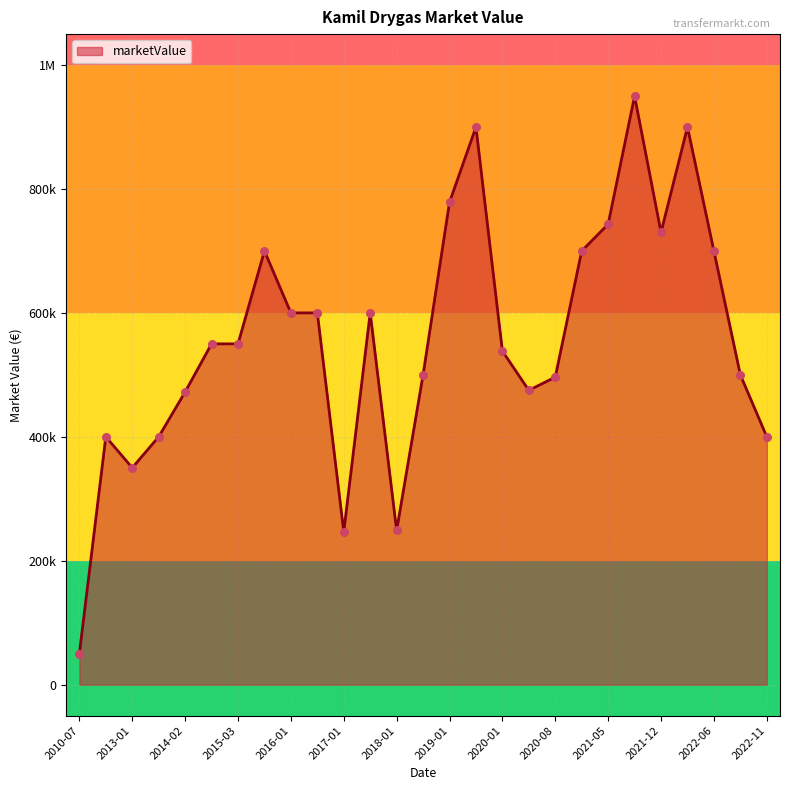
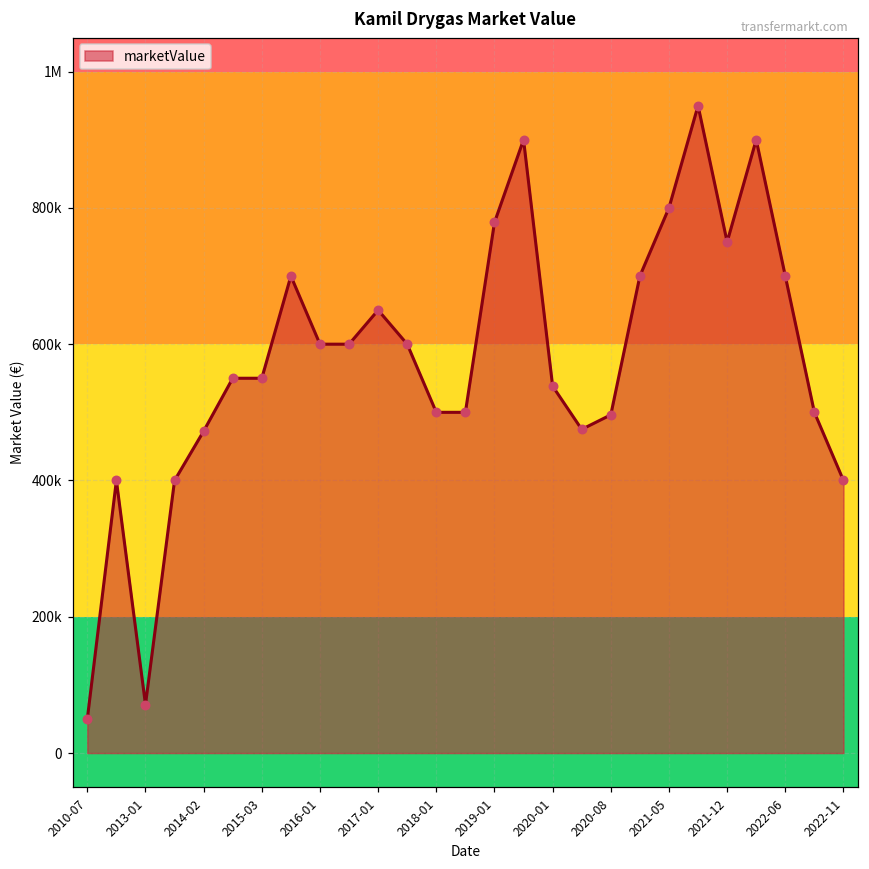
  {
    "2010-07": 50000,
-   "2013-01": 350000,
+   "2013-01": 70000,
    "2014-02": 470000,
    "2015-03": 550000,
    "2016-01": 600000,
-   "2017-01": 250000,
-   "2018-01": 250000,
+   "2017-01": 650000,
+   "2018-01": 500000,
    "2019-01": 780000,
    "2020-01": 540000,
    "2020-08": 500000,
-   "2021-05": 740000,
-   "2021-12": 730000,
+   "2021-05": 800000,
+   "2021-12": 750000,
    "2022-06": 700000,
    "2022-11": 400000
  }
